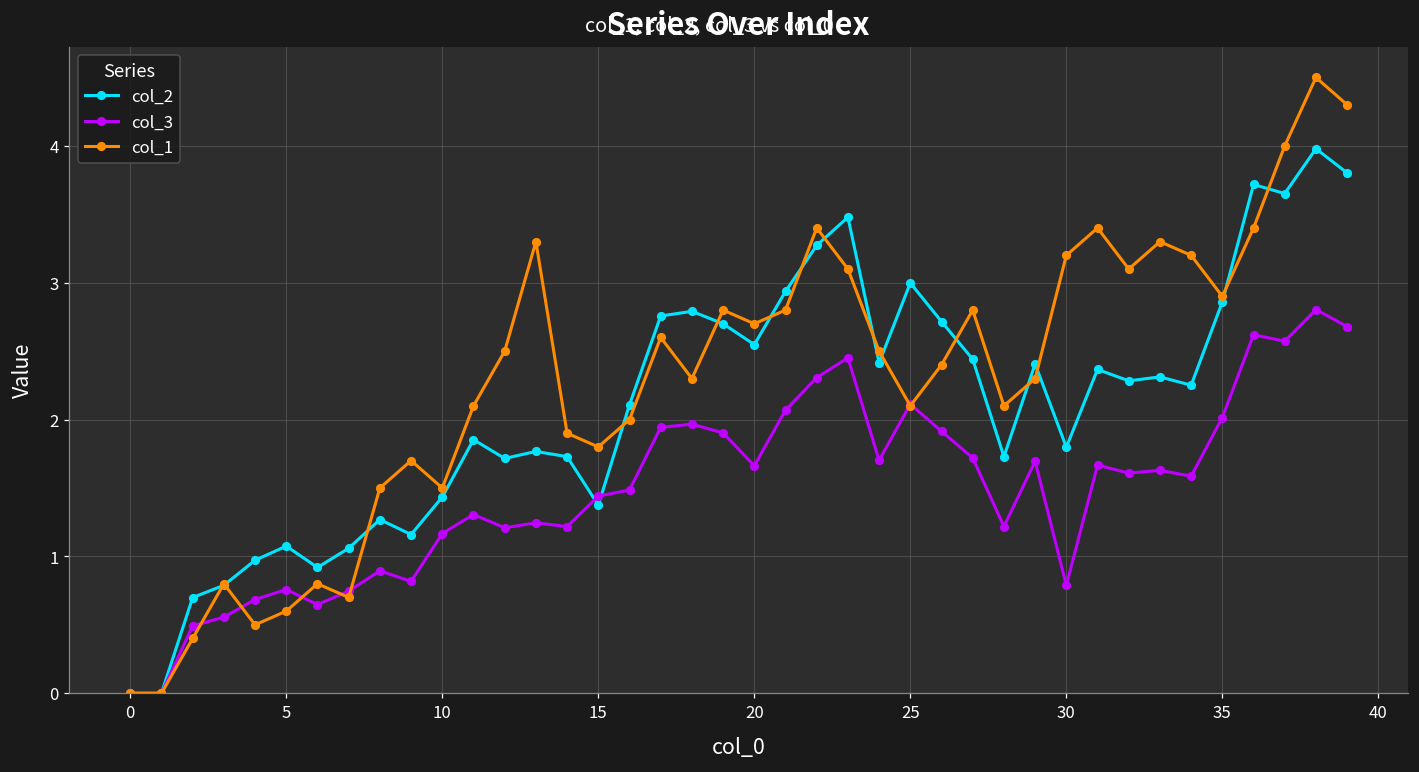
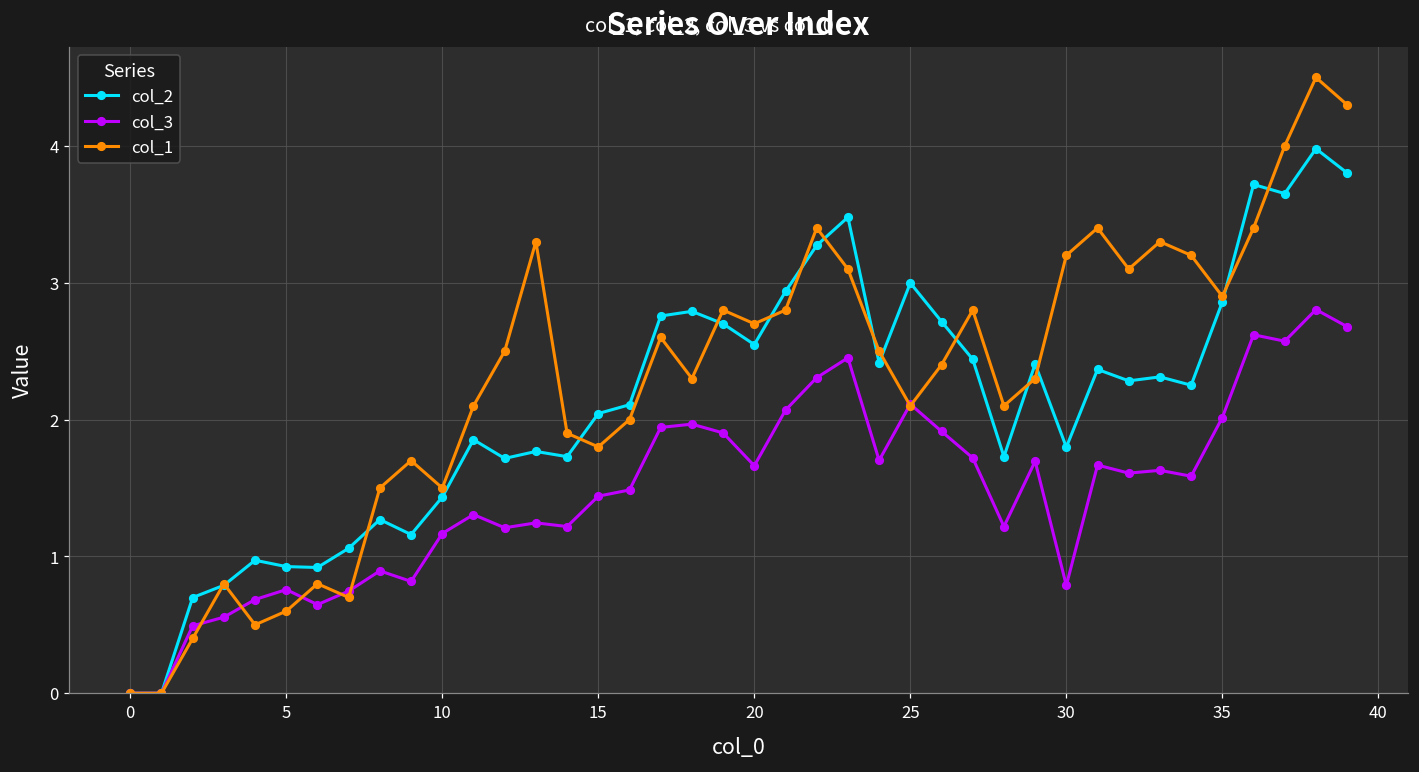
  {
    "col_2": {
-     "5": 1.07,
+     "5": 0.93,
      "10": 1.43,
-     "15": 1.37,
+     "15": 2.04,
      "20": 2.55,
      "25": 3.00,
      "30": 1.80,
      "35": 2.86
    },
    "col_3": {
      "5": 0.76,
      "10": 1.17,
      "15": 1.44,
      "20": 1.66,
      "30": 0.79,
      "35": 2.01
    },
    "col_1": {
      "5": 0.60,
      "10": 1.50,
      "15": 1.80,
      "20": 2.70,
      "30": 3.20,
      "35": 2.90
    }
  }
